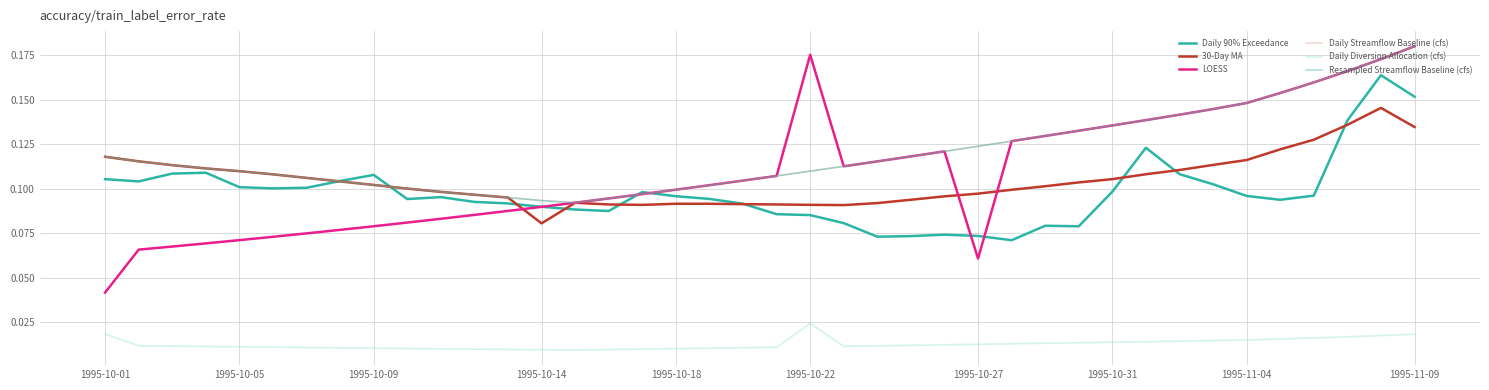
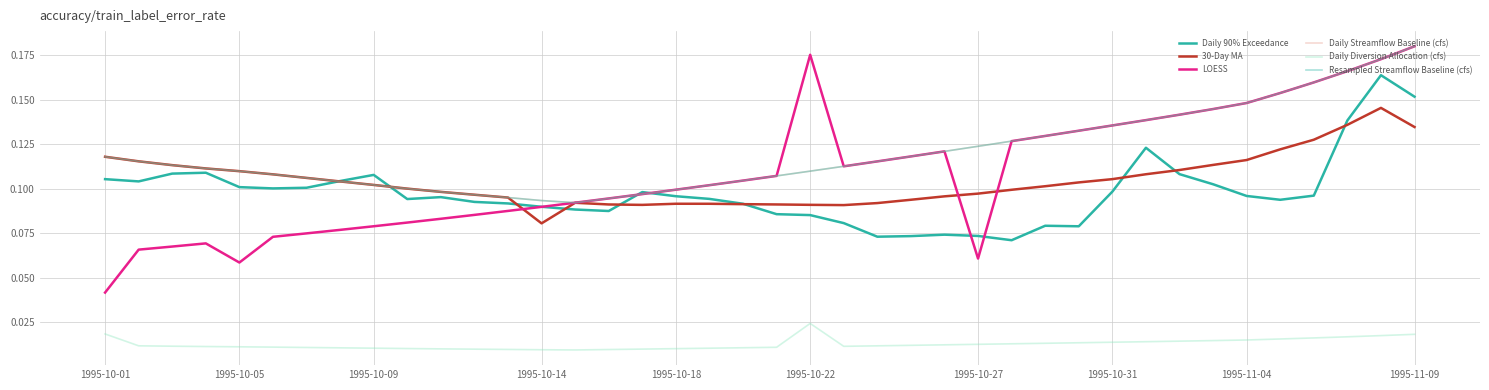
  {
    "30-Day MA": {
      "1995-10-14": 0.080,
      "1995-10-18": 0.092,
      "1995-10-22": 0.091,
      "1995-10-27": 0.097,
      "1995-10-31": 0.105,
      "1995-11-04": 0.116,
      "1995-11-09": 0.135
    },
    "LOESS": {
      "1995-10-01": 0.042,
-     "1995-10-05": 0.071,
+     "1995-10-05": 0.058,
      "1995-10-09": 0.079,
      "1995-10-22": 0.175,
      "1995-10-27": 0.061
    },
    "Daily Diversion Allocation (cfs)": {
      "1995-10-01": 0.018,
      "1995-10-05": 0.011,
      "1995-10-09": 0.010,
      "1995-10-14": 0.009,
      "1995-10-18": 0.010,
      "1995-10-22": 0.024,
      "1995-10-27": 0.012,
      "1995-10-31": 0.014,
      "1995-11-04": 0.015,
      "1995-11-09": 0.018
    }
  }
